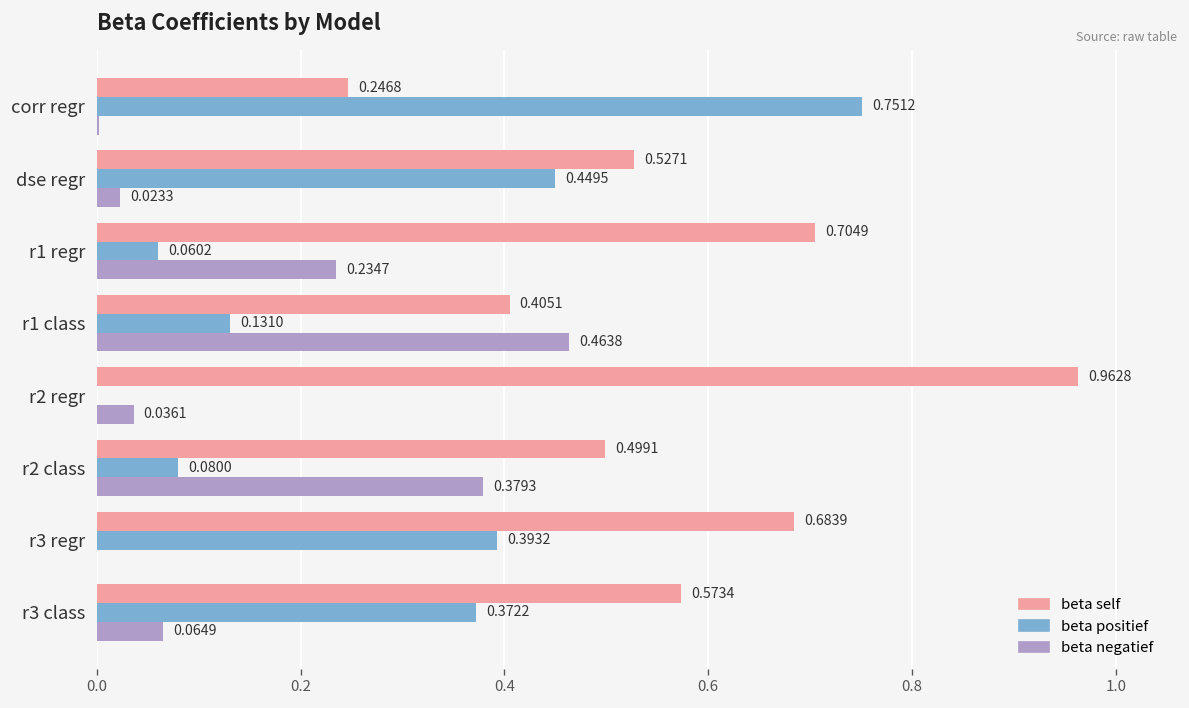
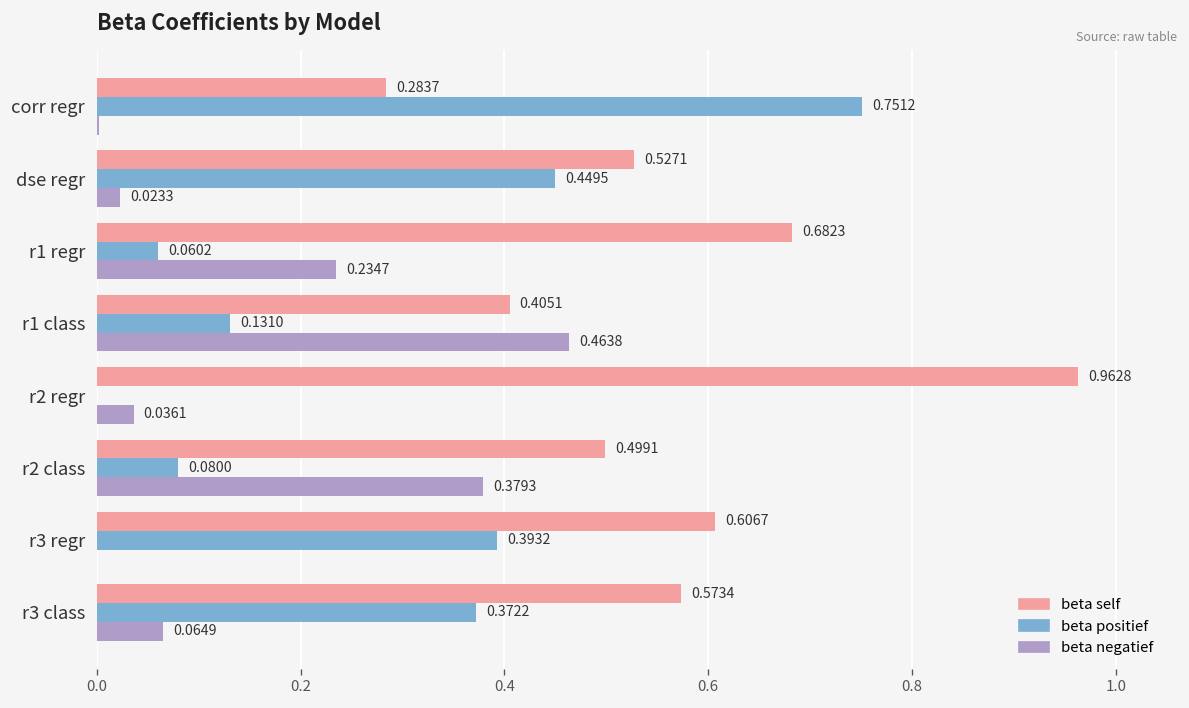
  {
    "beta self": {
-     "corr regr": 0.2468,
+     "corr regr": 0.2837,
      "dse regr": 0.5271,
-     "r1 regr": 0.7049,
+     "r1 regr": 0.6823,
      "r1 class": 0.4051,
      "r2 regr": 0.9628,
      "r2 class": 0.4991,
-     "r3 regr": 0.6839,
+     "r3 regr": 0.6067,
      "r3 class": 0.5734
    }
  }
